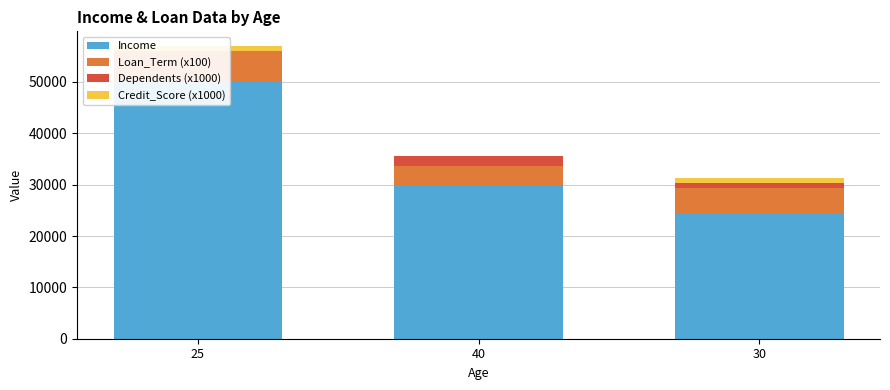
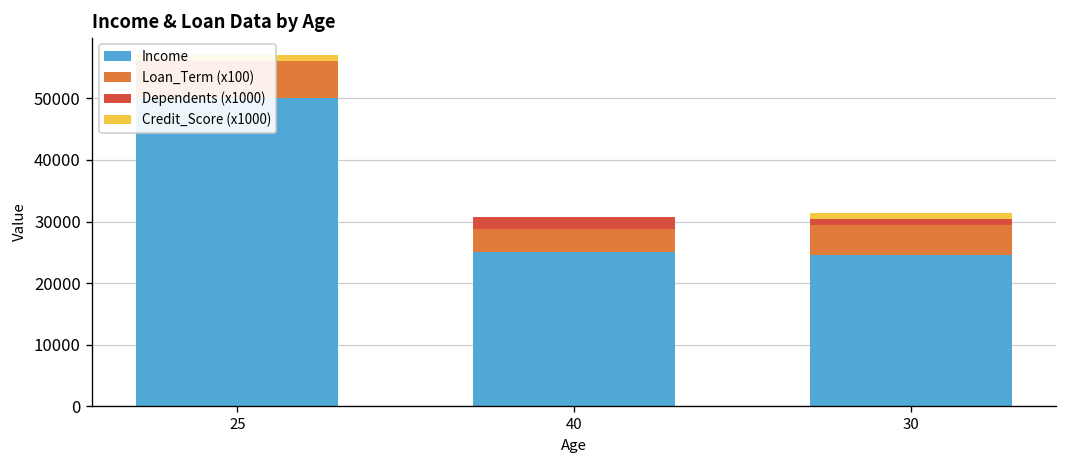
  {
    "Income": {
-     "40": 30000,
+     "40": 25000,
      "30": 25000
    },
    "Credit_Score (x1000)": {
      "40": 0,
      "30": 1000
    }
  }
